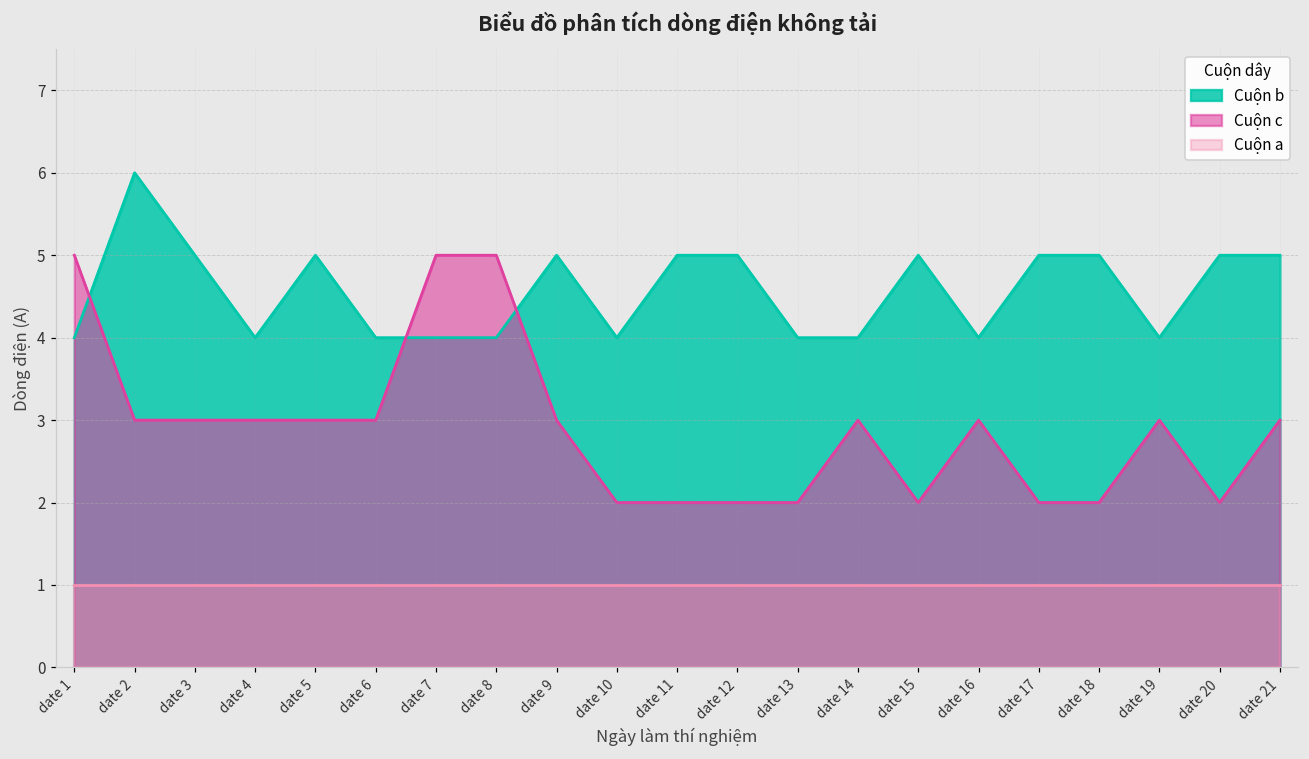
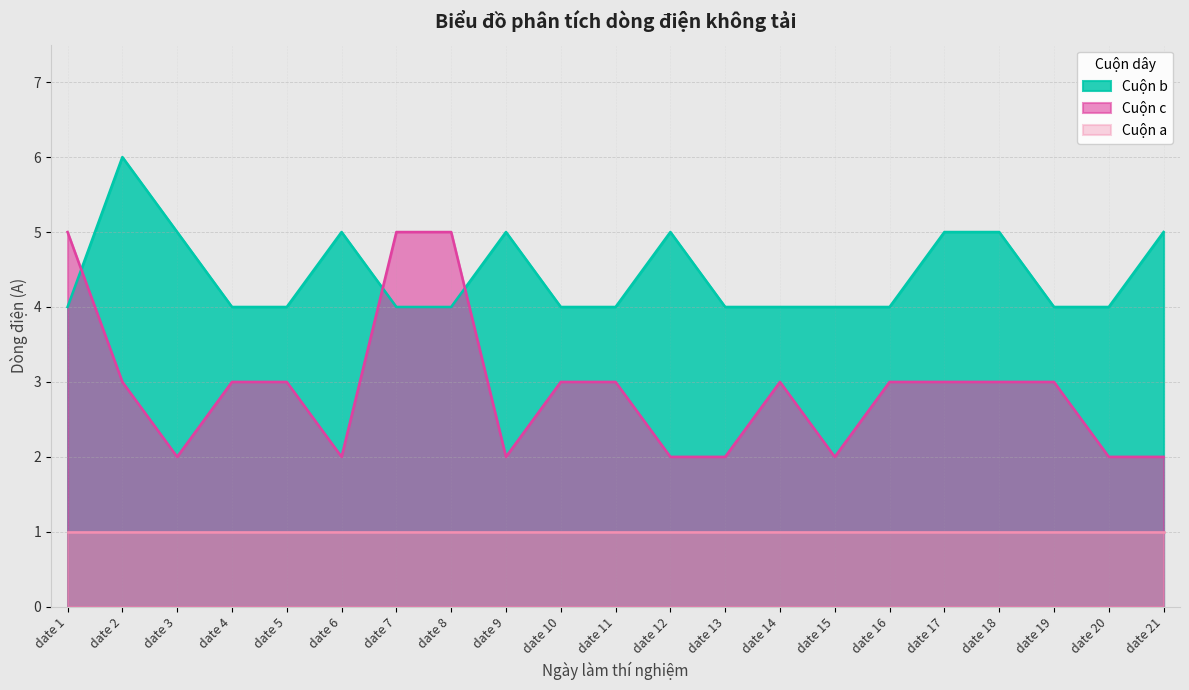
  {
    "Cuộn b": {
      "date 1": 4,
      "date 2": 6,
      "date 3": 5,
      "date 4": 4,
-     "date 5": 5,
-     "date 6": 4,
+     "date 5": 4,
+     "date 6": 5,
      "date 7": 4,
      "date 8": 4,
      "date 9": 5,
      "date 10": 4,
-     "date 11": 5,
+     "date 11": 4,
      "date 12": 5,
      "date 13": 4,
      "date 14": 4,
-     "date 15": 5,
+     "date 15": 4,
      "date 16": 4,
      "date 17": 5,
      "date 18": 5,
      "date 19": 4,
-     "date 20": 5,
+     "date 20": 4,
      "date 21": 5
    },
    "Cuộn c": {
      "date 1": 5,
      "date 2": 3,
-     "date 3": 3,
+     "date 3": 2,
      "date 4": 3,
      "date 5": 3,
-     "date 6": 3,
+     "date 6": 2,
      "date 7": 5,
      "date 8": 5,
-     "date 9": 3,
-     "date 10": 2,
-     "date 11": 2,
+     "date 9": 2,
+     "date 10": 3,
+     "date 11": 3,
      "date 12": 2,
      "date 13": 2,
      "date 14": 3,
      "date 15": 2,
      "date 16": 3,
-     "date 17": 2,
-     "date 18": 2,
+     "date 17": 3,
+     "date 18": 3,
      "date 19": 3,
      "date 20": 2,
-     "date 21": 3
+     "date 21": 2
    },
    "Cuộn a": {
      "date 1": 1,
      "date 2": 1,
      "date 3": 1,
      "date 4": 1,
      "date 5": 1,
      "date 6": 1,
      "date 7": 1,
      "date 8": 1,
      "date 9": 1,
      "date 10": 1,
      "date 11": 1,
      "date 12": 1,
      "date 13": 1,
      "date 14": 1,
      "date 15": 1,
      "date 16": 1,
      "date 17": 1,
      "date 18": 1,
      "date 19": 1,
      "date 20": 1,
      "date 21": 1
    }
  }
